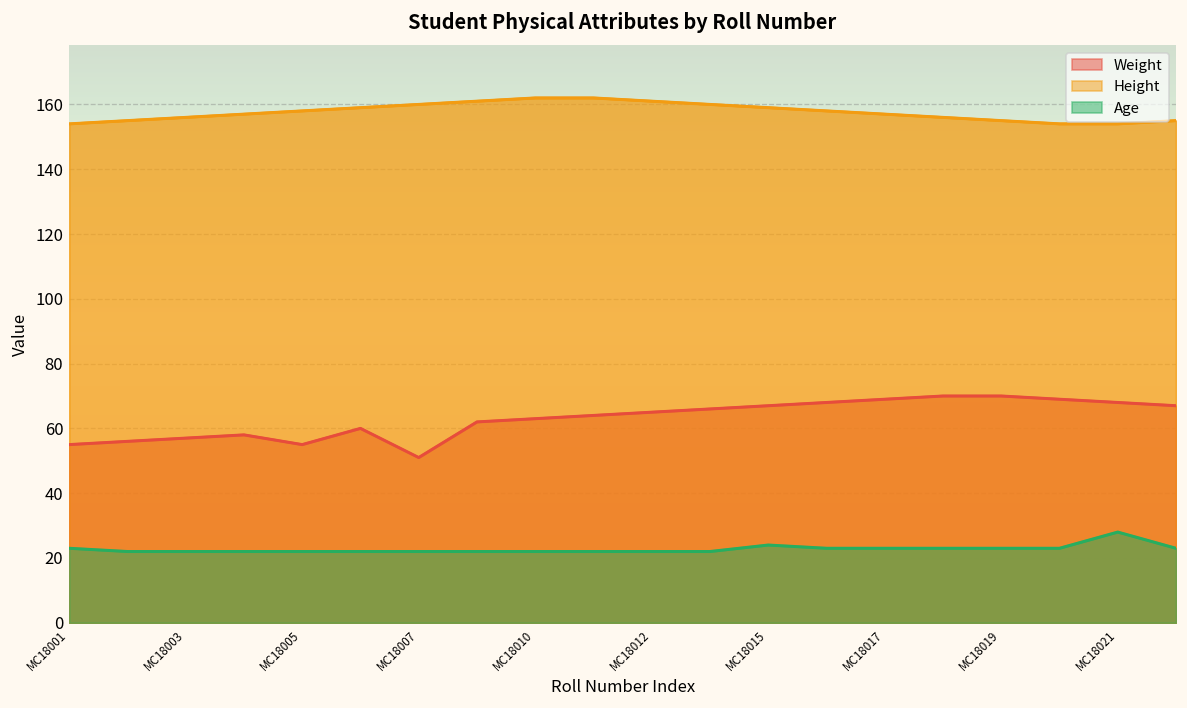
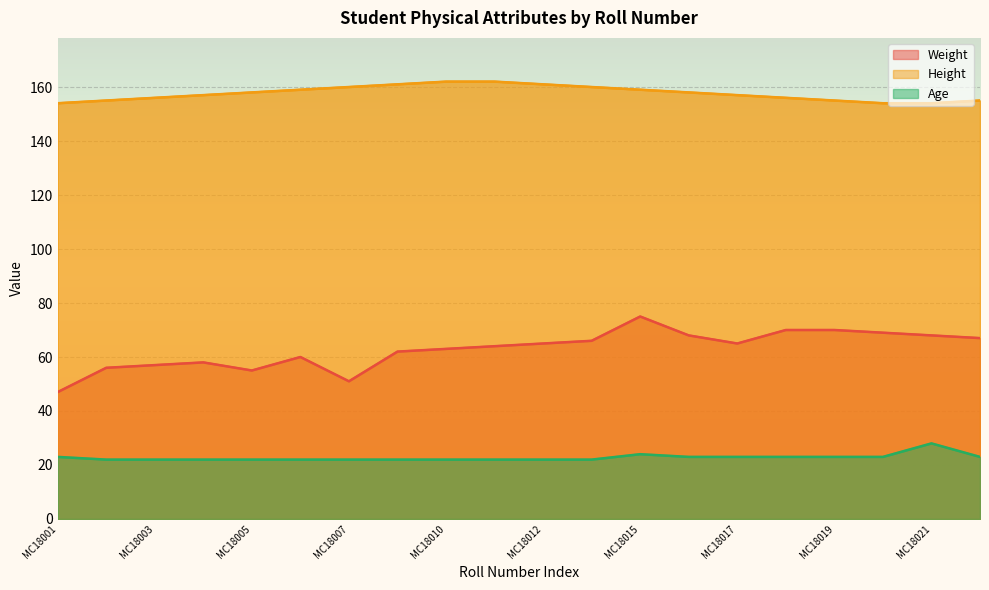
  {
    "Weight": {
-     "MC18001": 55,
+     "MC18001": 47,
      "MC18003": 57,
      "MC18005": 55,
      "MC18007": 51,
      "MC18010": 63,
      "MC18012": 65,
-     "MC18015": 67,
-     "MC18017": 69,
+     "MC18015": 75,
+     "MC18017": 65,
      "MC18019": 70,
      "MC18021": 68
    },
    "Height": {
      "MC18001": 154,
      "MC18003": 156,
      "MC18005": 158,
      "MC18007": 160,
      "MC18010": 162,
      "MC18012": 161,
      "MC18015": 159,
      "MC18017": 157,
      "MC18019": 155
    },
    "Age": {
      "MC18001": 23,
      "MC18003": 22,
      "MC18005": 22,
      "MC18007": 22,
      "MC18010": 22,
      "MC18012": 22,
      "MC18015": 24,
      "MC18017": 23,
      "MC18019": 23,
      "MC18021": 28
    }
  }
